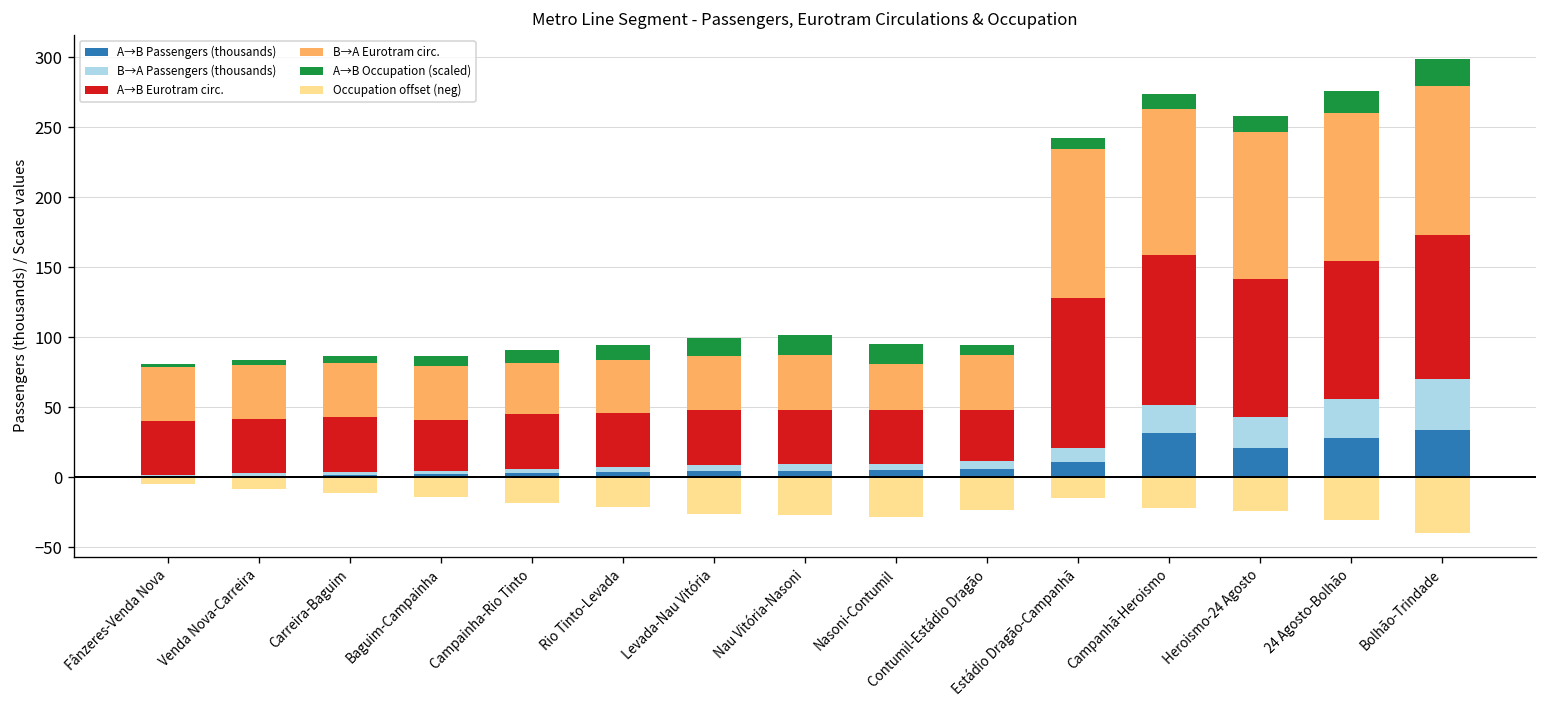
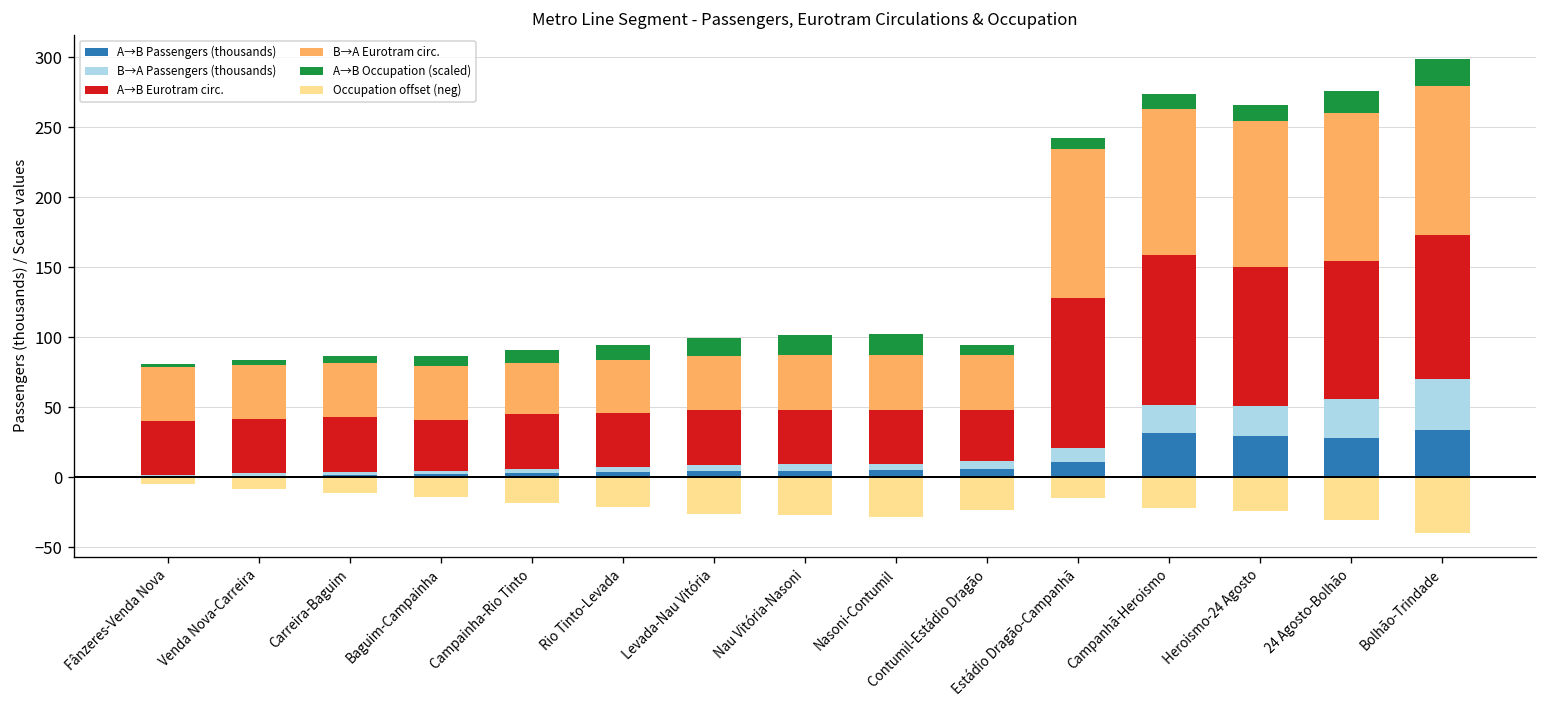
  {
    "A→B Passengers (thousands)": {
      "Baguim-Campainha": 2,
      "Campainha-Rio Tinto": 3,
      "Rio Tinto-Levada": 4,
      "Levada-Nau Vitória": 4,
      "Nau Vitória-Nasoni": 5,
      "Nasoni-Contumil": 5,
      "Contumil-Estádio Dragão": 6,
      "Estádio Dragão-Campanhã": 11,
      "Campanhã-Heroismo": 32,
-     "Heroismo-24 Agosto": 21,
+     "Heroismo-24 Agosto": 29,
      "24 Agosto-Bolhão": 28,
      "Bolhão-Trindade": 34
    },
    "B→A Passengers (thousands)": {
      "Carreira-Baguim": 2,
      "Baguim-Campainha": 2,
      "Campainha-Rio Tinto": 3,
      "Rio Tinto-Levada": 3,
      "Levada-Nau Vitória": 4,
      "Nau Vitória-Nasoni": 4,
      "Nasoni-Contumil": 5,
      "Contumil-Estádio Dragão": 6,
      "Estádio Dragão-Campanhã": 10,
      "Campanhã-Heroismo": 20,
      "Heroismo-24 Agosto": 22,
      "24 Agosto-Bolhão": 28,
      "Bolhão-Trindade": 36
    },
    "A→B Eurotram circ.": {
      "Fânzeres-Venda Nova": 39,
      "Venda Nova-Carreira": 39,
      "Carreira-Baguim": 39,
      "Baguim-Campainha": 36,
      "Campainha-Rio Tinto": 39,
      "Rio Tinto-Levada": 39,
      "Levada-Nau Vitória": 39,
      "Nau Vitória-Nasoni": 39,
      "Nasoni-Contumil": 39,
      "Contumil-Estádio Dragão": 37,
      "Estádio Dragão-Campanhã": 107,
      "Campanhã-Heroismo": 108,
      "Heroismo-24 Agosto": 99,
      "24 Agosto-Bolhão": 99,
      "Bolhão-Trindade": 103
    },
    "B→A Eurotram circ.": {
      "Fânzeres-Venda Nova": 39,
      "Venda Nova-Carreira": 39,
      "Carreira-Baguim": 39,
      "Baguim-Campainha": 39,
      "Campainha-Rio Tinto": 37,
      "Rio Tinto-Levada": 38,
      "Levada-Nau Vitória": 39,
      "Nau Vitória-Nasoni": 39,
-     "Nasoni-Contumil": 33,
+     "Nasoni-Contumil": 40,
      "Contumil-Estádio Dragão": 40,
      "Estádio Dragão-Campanhã": 107,
      "Campanhã-Heroismo": 104,
      "Heroismo-24 Agosto": 105,
      "24 Agosto-Bolhão": 106,
      "Bolhão-Trindade": 107
    },
    "A→B Occupation (scaled)": {
      "Venda Nova-Carreira": 3,
      "Carreira-Baguim": 5,
      "Baguim-Campainha": 7,
      "Campainha-Rio Tinto": 9,
      "Rio Tinto-Levada": 11,
      "Levada-Nau Vitória": 13,
      "Nau Vitória-Nasoni": 14,
      "Nasoni-Contumil": 15,
      "Contumil-Estádio Dragão": 7,
      "Estádio Dragão-Campanhã": 8,
      "Campanhã-Heroismo": 11,
      "Heroismo-24 Agosto": 12,
      "24 Agosto-Bolhão": 15,
      "Bolhão-Trindade": 19
    },
    "Occupation offset (neg)": {
      "Fânzeres-Venda Nova": -5,
      "Venda Nova-Carreira": -8,
      "Carreira-Baguim": -12,
      "Baguim-Campainha": -14,
      "Campainha-Rio Tinto": -18,
      "Rio Tinto-Levada": -21,
      "Levada-Nau Vitória": -26,
      "Nau Vitória-Nasoni": -27,
      "Nasoni-Contumil": -28,
      "Contumil-Estádio Dragão": -23,
      "Estádio Dragão-Campanhã": -15,
      "Campanhã-Heroismo": -22,
      "Heroismo-24 Agosto": -24,
      "24 Agosto-Bolhão": -31,
      "Bolhão-Trindade": -40
    }
  }
